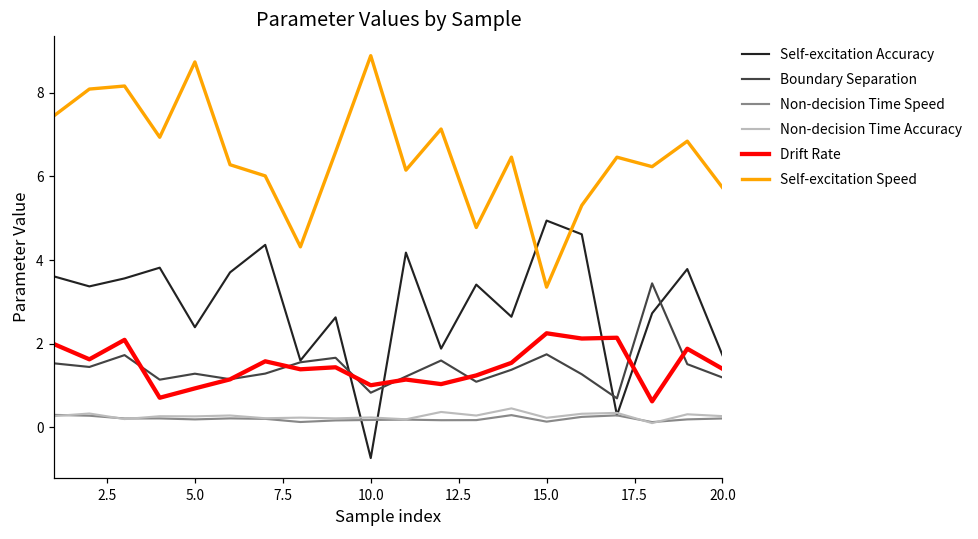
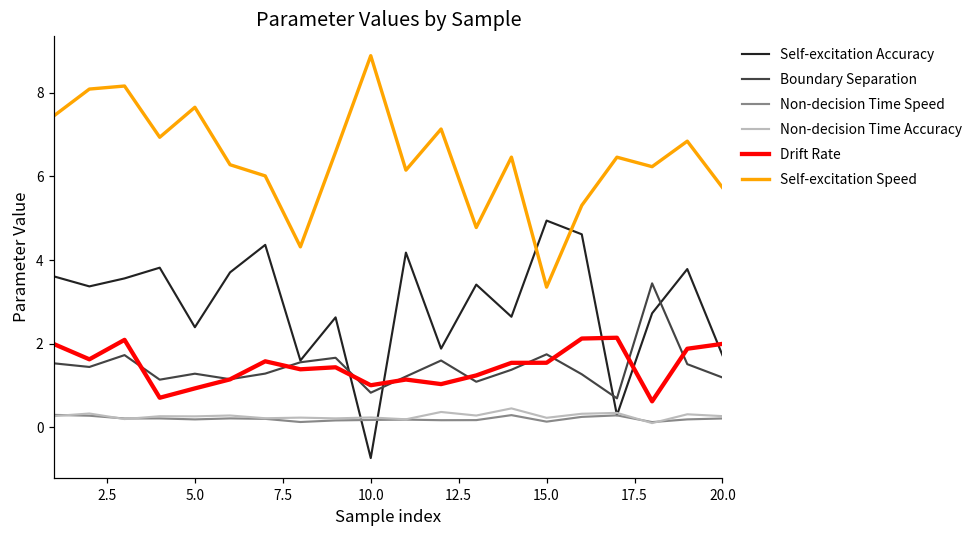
  {
    "Non-decision Time Speed": {
      "5.0": 0.2,
      "15.0": 0.1
    },
    "Non-decision Time Accuracy": {
      "5.0": 0.3,
      "15.0": 0.2
    },
    "Drift Rate": {
      "5.0": 0.9,
      "10.0": 1.0,
-     "15.0": 2.2,
-     "20.0": 1.4
+     "15.0": 1.5,
+     "20.0": 2.0
    },
    "Self-excitation Speed": {
-     "5.0": 8.7,
+     "5.0": 7.7,
      "10.0": 8.9,
      "15.0": 3.4,
      "20.0": 5.7
    }
  }
